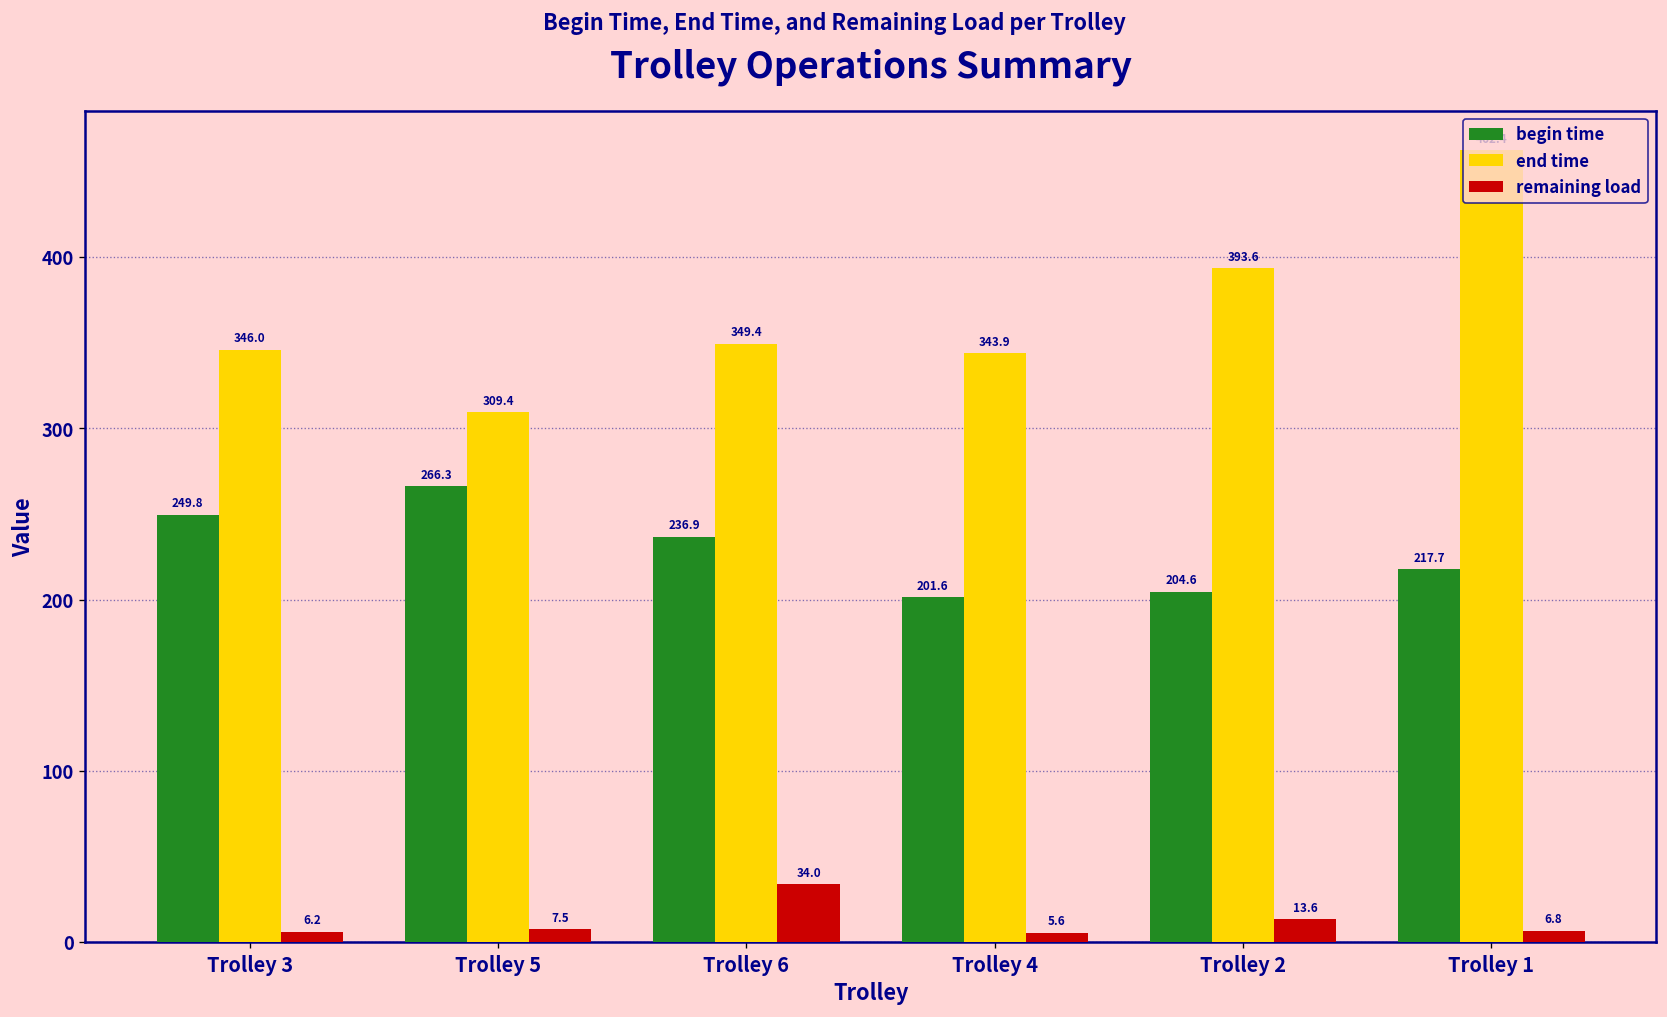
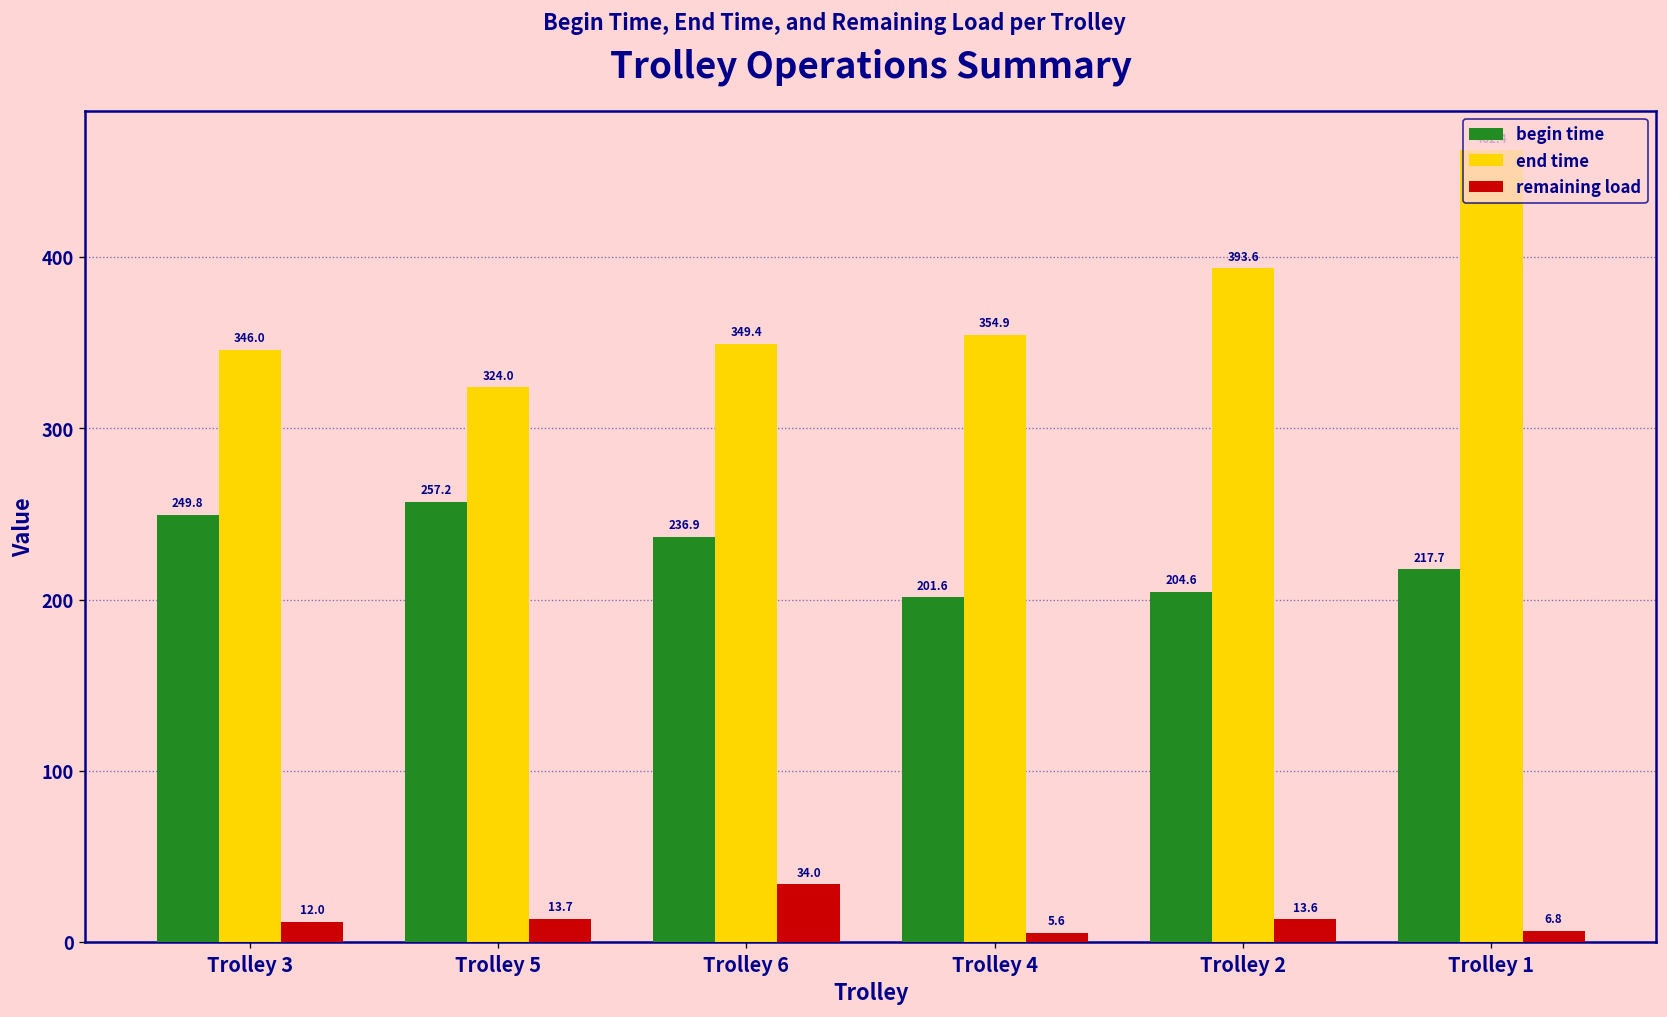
  {
    "begin time": {
      "Trolley 3": 249.8,
-     "Trolley 5": 266.3,
+     "Trolley 5": 257.2,
      "Trolley 6": 236.9,
      "Trolley 4": 201.6,
      "Trolley 2": 204.6,
      "Trolley 1": 217.7
    },
    "end time": {
      "Trolley 3": 346.0,
-     "Trolley 5": 309.4,
+     "Trolley 5": 324.0,
      "Trolley 6": 349.4,
-     "Trolley 4": 343.9,
+     "Trolley 4": 354.9,
      "Trolley 2": 393.6
    },
    "remaining load": {
-     "Trolley 3": 6.2,
-     "Trolley 5": 7.5,
+     "Trolley 3": 12.0,
+     "Trolley 5": 13.7,
      "Trolley 6": 34.0,
      "Trolley 4": 5.6,
      "Trolley 2": 13.6,
      "Trolley 1": 6.8
    }
  }
